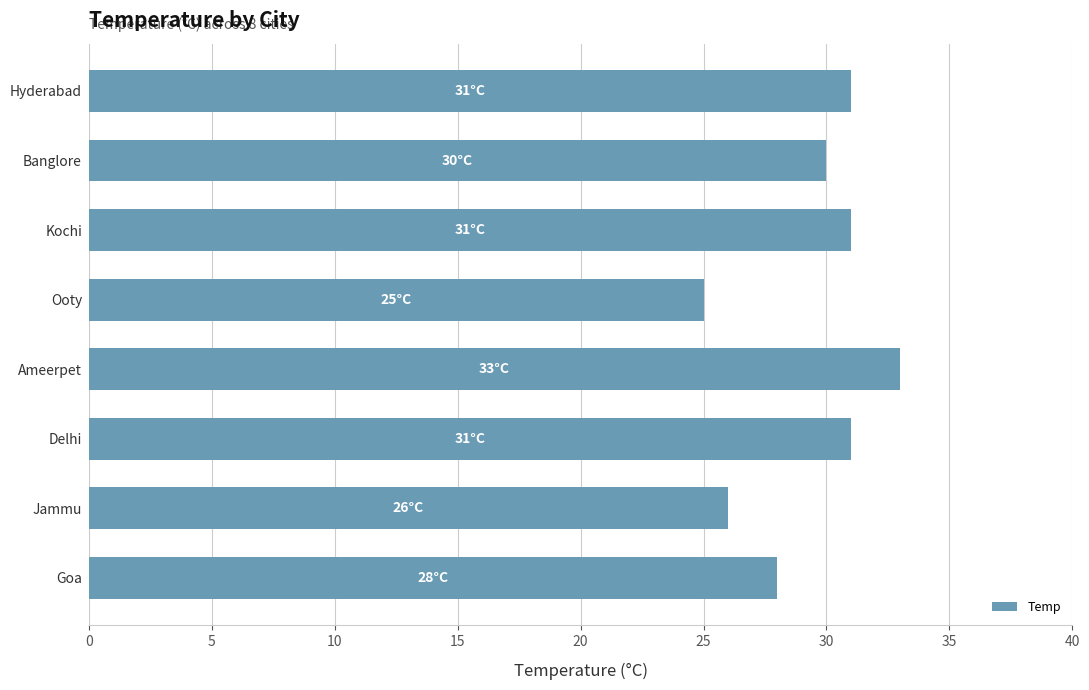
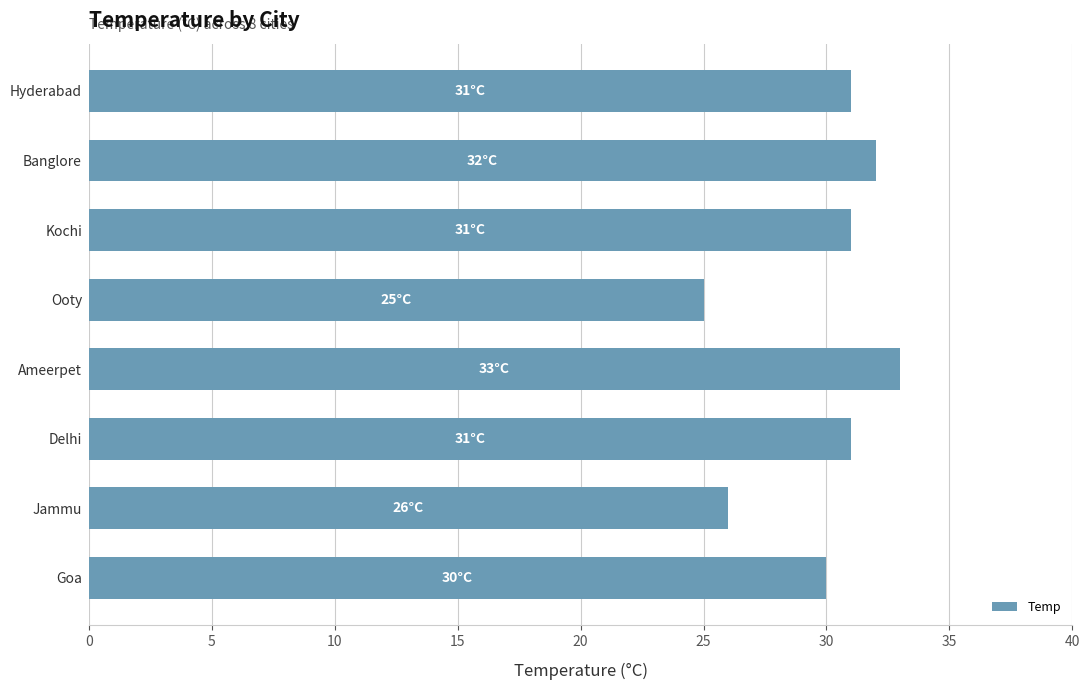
  {
    "Hyderabad": "31°C",
-   "Banglore": "30°C",
+   "Banglore": "32°C",
    "Kochi": "31°C",
    "Ooty": "25°C",
    "Ameerpet": "33°C",
    "Delhi": "31°C",
    "Jammu": "26°C",
-   "Goa": "28°C"
+   "Goa": "30°C"
  }
